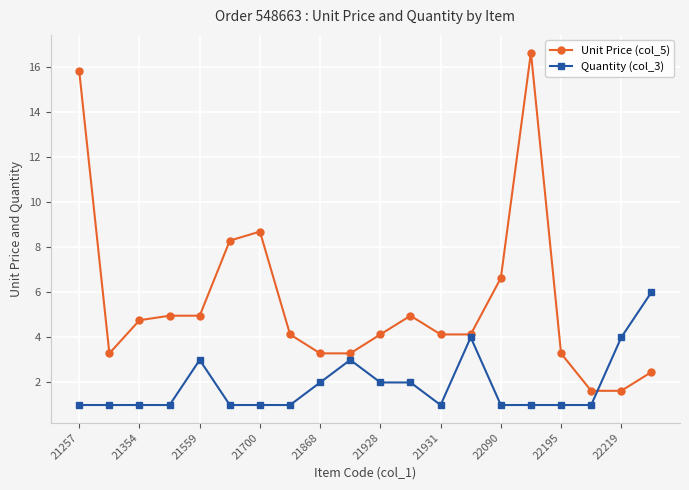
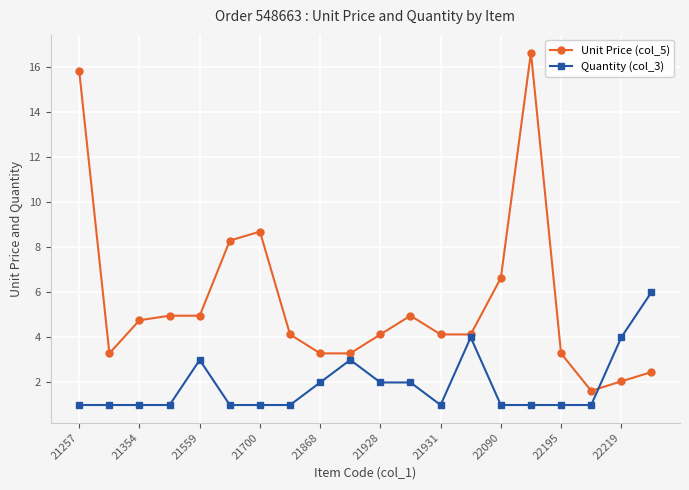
  {
    "Unit Price (col_5)": {
      "21257": 15.8,
      "21354": 4.8,
      "21559": 5.0,
      "21700": 8.7,
      "21868": 3.3,
      "21928": 4.1,
      "21931": 4.1,
      "22090": 6.6,
      "22195": 3.3,
-     "22219": 1.6
+     "22219": 2.1
    },
    "Quantity (col_3)": {
      "21257": 1.0,
      "21354": 1.0,
      "21559": 3.0,
      "21700": 1.0,
      "21868": 2.0,
      "21928": 2.0,
      "21931": 1.0,
      "22090": 1.0,
      "22195": 1.0,
      "22219": 4.0
    }
  }
